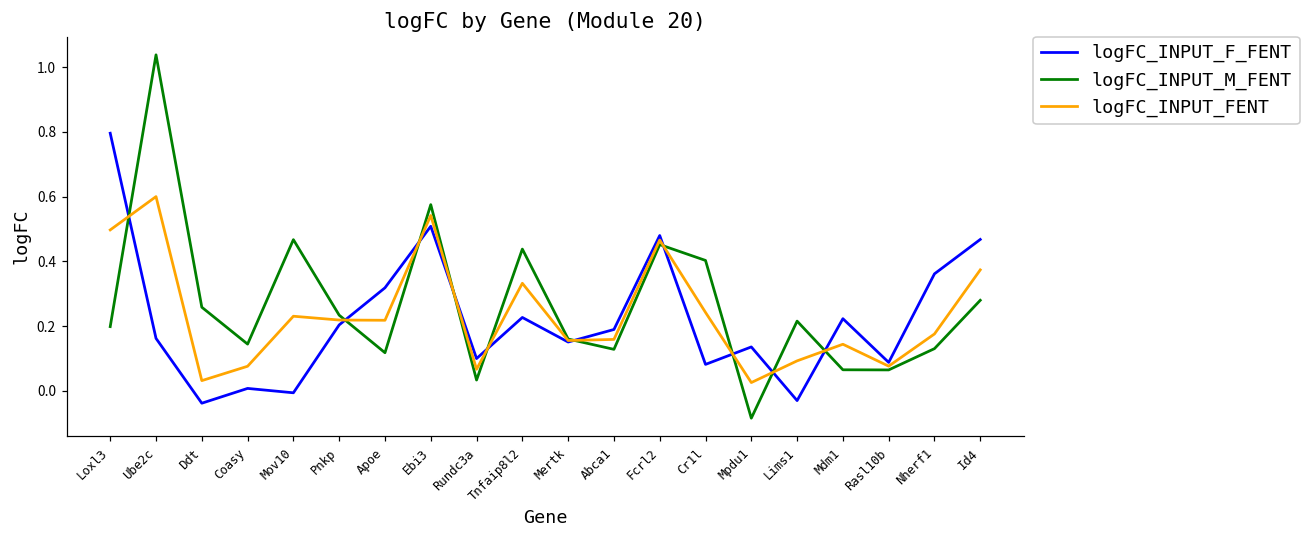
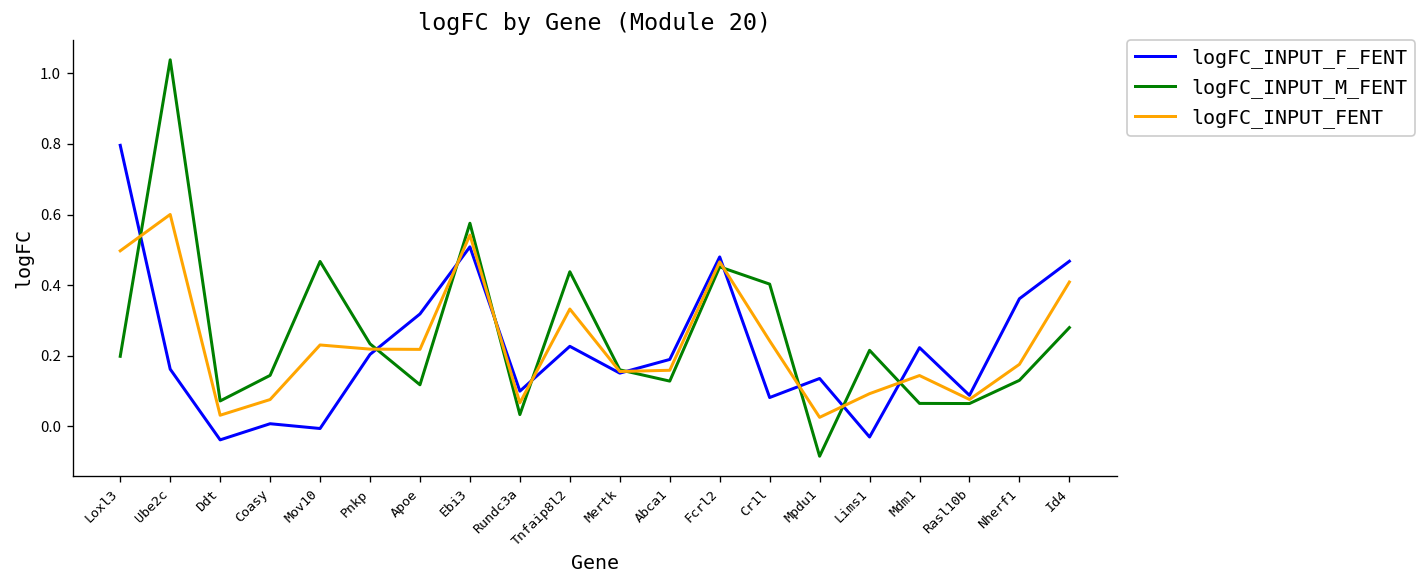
  {
    "logFC_INPUT_F_FENT": {
      "Loxl3": 0.80,
      "Ube2c": 0.16,
      "Ddt": -0.04,
      "Coasy": 0.01,
      "Mov10": -0.01,
      "Pnkp": 0.20,
      "Apoe": 0.32,
      "Ebi3": 0.51,
      "Rundc3a": 0.10,
      "Tnfaip8l2": 0.23,
      "Abca1": 0.19,
      "Fcrl2": 0.48,
      "Cr1l": 0.08,
      "Mpdu1": 0.14,
      "Lims1": -0.03,
      "Mdm1": 0.22,
      "Rasl10b": 0.09,
      "Nherf1": 0.36,
      "Id4": 0.47
    },
    "logFC_INPUT_M_FENT": {
      "Loxl3": 0.20,
      "Ube2c": 1.04,
-     "Ddt": 0.26,
+     "Ddt": 0.07,
      "Coasy": 0.14,
      "Mov10": 0.47,
      "Pnkp": 0.23,
      "Apoe": 0.12,
      "Ebi3": 0.58,
      "Rundc3a": 0.03,
      "Tnfaip8l2": 0.44,
      "Abca1": 0.13,
      "Fcrl2": 0.45,
      "Cr1l": 0.40,
      "Mpdu1": -0.08,
      "Lims1": 0.22,
      "Mdm1": 0.07,
      "Rasl10b": 0.06,
      "Nherf1": 0.13,
      "Id4": 0.28
    },
    "logFC_INPUT_FENT": {
      "Loxl3": 0.50,
      "Ube2c": 0.60,
      "Ddt": 0.03,
      "Coasy": 0.08,
      "Mov10": 0.23,
      "Pnkp": 0.22,
      "Apoe": 0.22,
      "Ebi3": 0.54,
      "Rundc3a": 0.07,
      "Tnfaip8l2": 0.33,
      "Abca1": 0.16,
      "Fcrl2": 0.47,
      "Cr1l": 0.24,
      "Mpdu1": 0.03,
      "Lims1": 0.09,
      "Mdm1": 0.14,
      "Rasl10b": 0.08,
      "Nherf1": 0.18,
-     "Id4": 0.37
+     "Id4": 0.41
    }
  }
